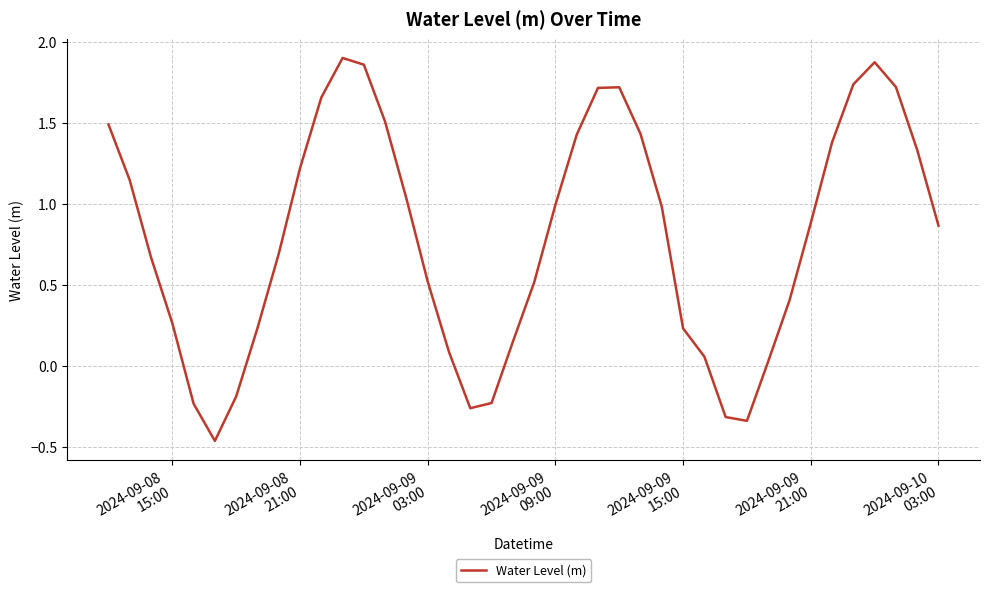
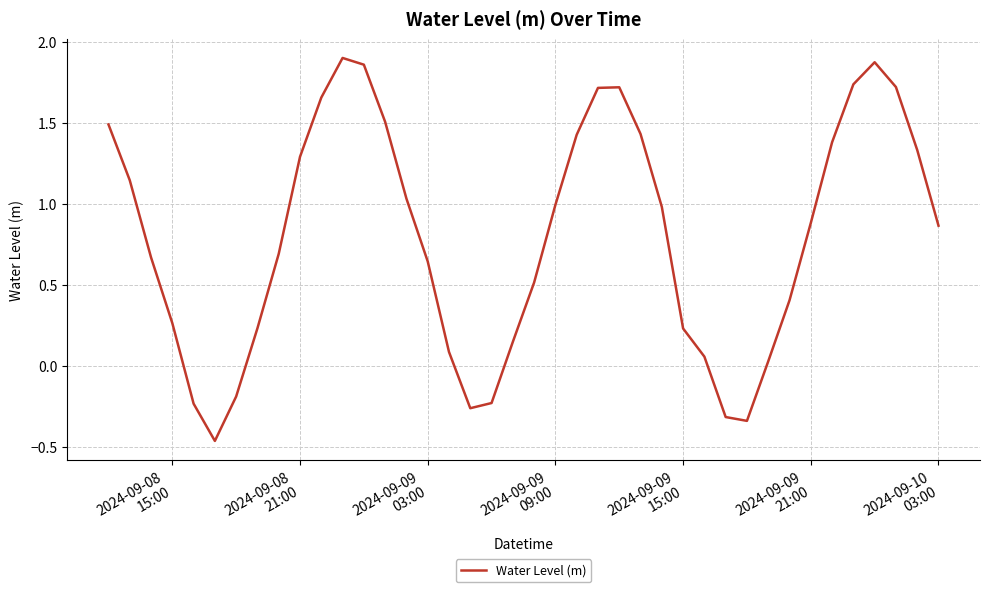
  {
    "2024-09-08 15:00": 0.26,
-   "2024-09-08 21:00": 1.22,
-   "2024-09-09 03:00": 0.52,
+   "2024-09-08 21:00": 1.29,
+   "2024-09-09 03:00": 0.64,
    "2024-09-09 09:00": 0.99,
    "2024-09-09 15:00": 0.23,
    "2024-09-09 21:00": 0.88,
    "2024-09-10 03:00": 0.86
  }
